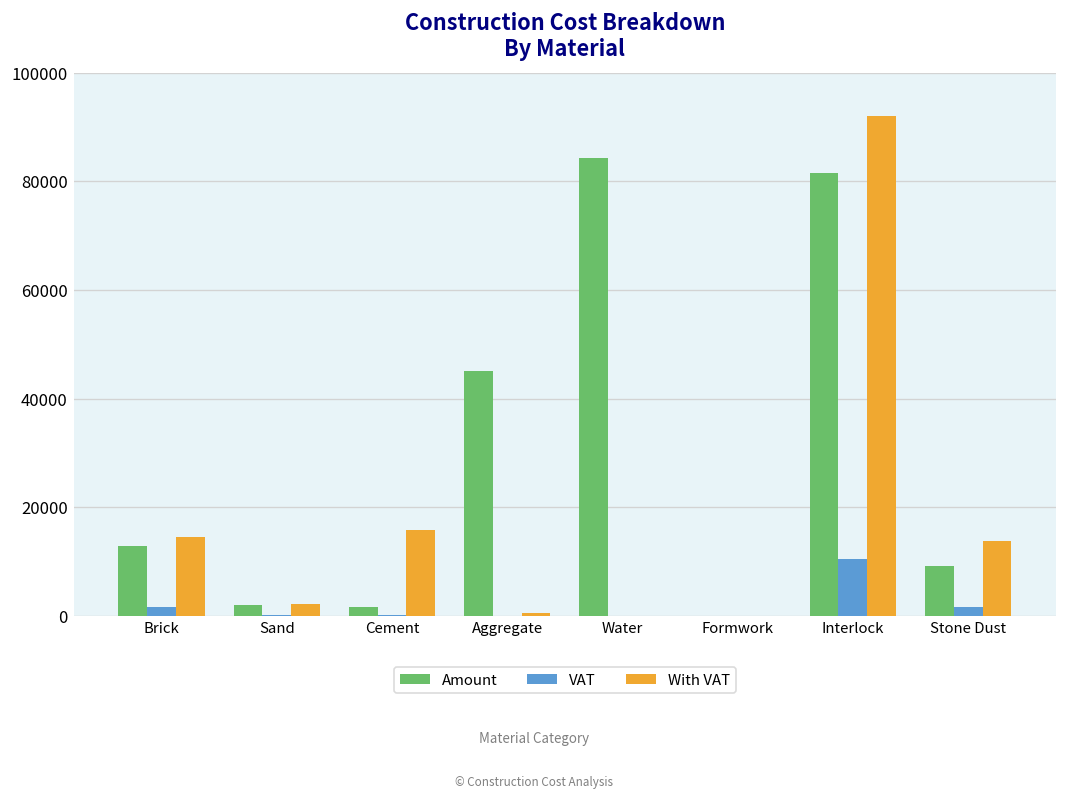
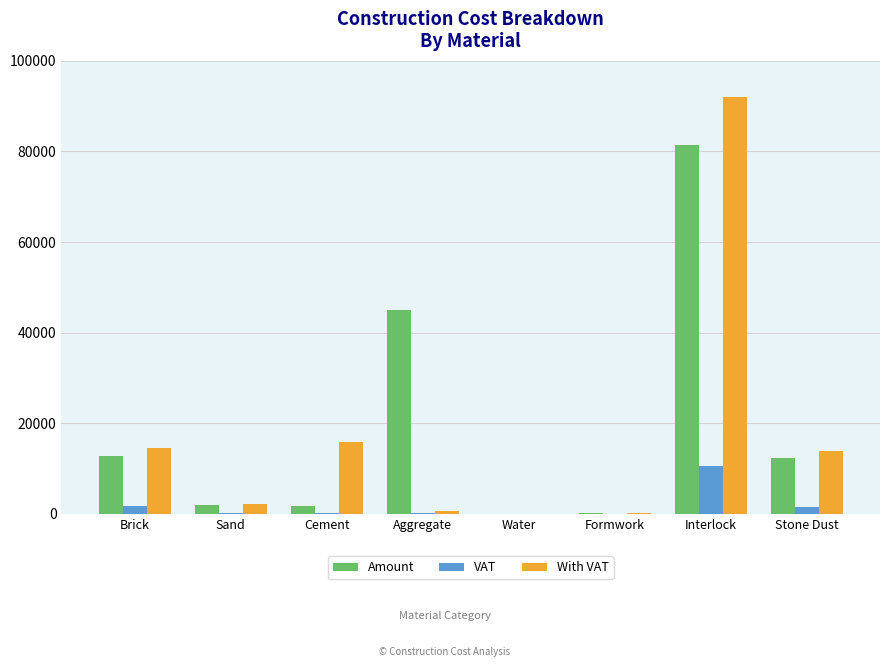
  {
    "Amount": {
      "Brick": 13000,
      "Sand": 2000,
      "Cement": 2000,
      "Aggregate": 45000,
-     "Water": 84000,
+     "Water": 0,
      "Interlock": 81000,
-     "Stone Dust": 9000
+     "Stone Dust": 12000
    },
    "VAT": {
      "Brick": 2000,
      "Interlock": 11000,
      "Stone Dust": 2000
    },
    "With VAT": {
      "Brick": 15000,
      "Sand": 2000,
      "Cement": 16000,
      "Aggregate": 1000,
      "Interlock": 92000,
      "Stone Dust": 14000
    }
  }
